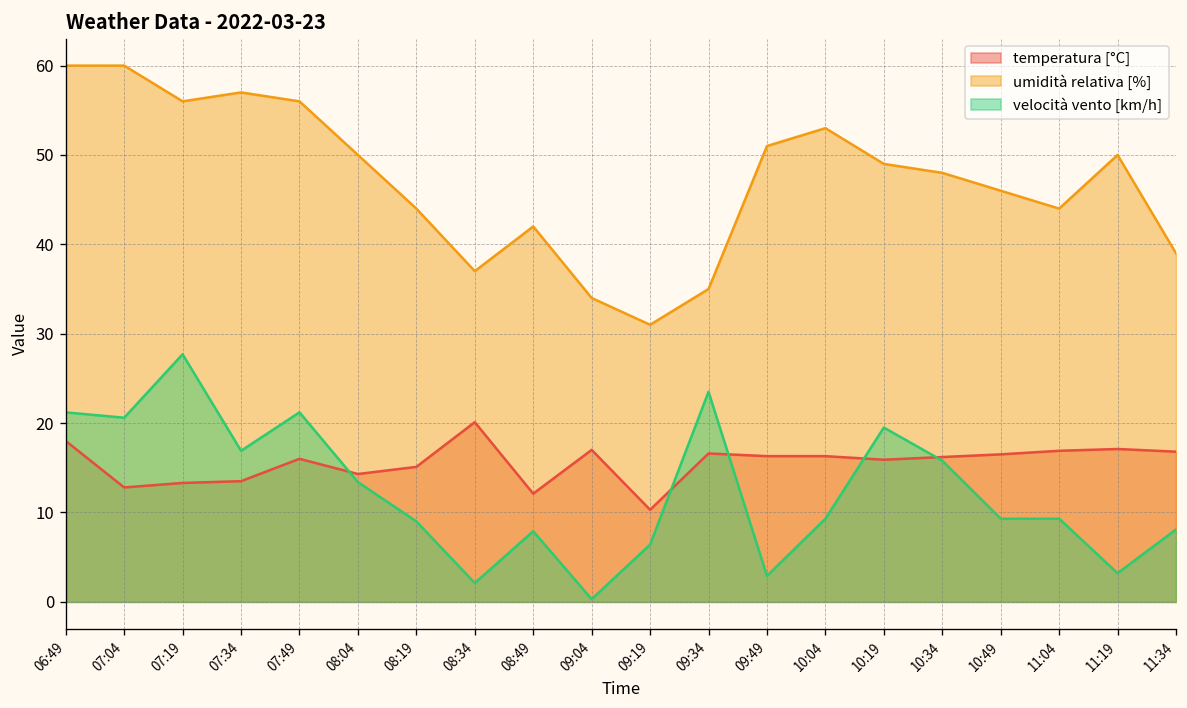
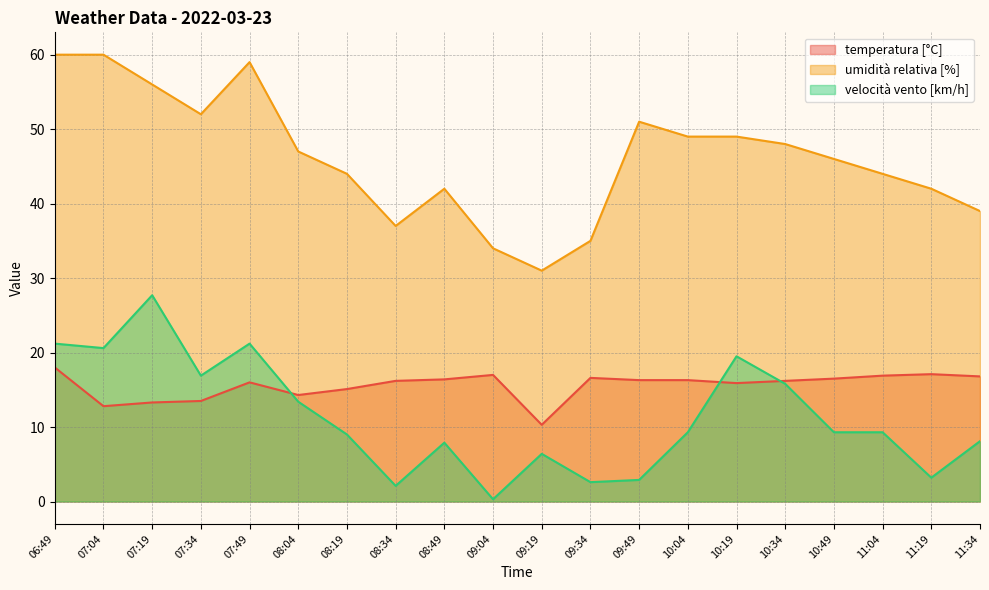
  {
    "temperatura [°C]": {
      "06:49": 18,
      "07:04": 13,
      "07:19": 13,
      "07:34": 14,
      "07:49": 16,
      "08:04": 14,
      "08:19": 15,
-     "08:34": 20,
-     "08:49": 12,
+     "08:34": 16,
+     "08:49": 16,
      "09:04": 17,
      "09:19": 10,
      "09:34": 17,
      "09:49": 16,
      "10:04": 16,
      "10:19": 16,
      "10:34": 16,
      "10:49": 17,
      "11:04": 17,
      "11:19": 17,
      "11:34": 17
    },
    "umidità relativa [%]": {
      "06:49": 60,
      "07:04": 60,
      "07:19": 56,
-     "07:34": 57,
-     "07:49": 56,
-     "08:04": 50,
+     "07:34": 52,
+     "07:49": 59,
+     "08:04": 47,
      "08:19": 44,
      "08:34": 37,
      "08:49": 42,
      "09:04": 34,
      "09:19": 31,
      "09:34": 35,
      "09:49": 51,
-     "10:04": 53,
+     "10:04": 49,
      "10:19": 49,
      "10:34": 48,
      "10:49": 46,
      "11:04": 44,
-     "11:19": 50,
+     "11:19": 42,
      "11:34": 39
    },
    "velocità vento [km/h]": {
      "06:49": 21,
      "07:04": 21,
      "07:19": 28,
      "07:34": 17,
      "07:49": 21,
      "08:04": 13,
      "08:19": 9,
      "08:34": 2,
      "08:49": 8,
      "09:04": 0,
      "09:19": 6,
-     "09:34": 24,
+     "09:34": 3,
      "09:49": 3,
      "10:04": 9,
      "10:19": 20,
      "10:34": 16,
      "10:49": 9,
      "11:04": 9,
      "11:19": 3,
      "11:34": 8
    }
  }
